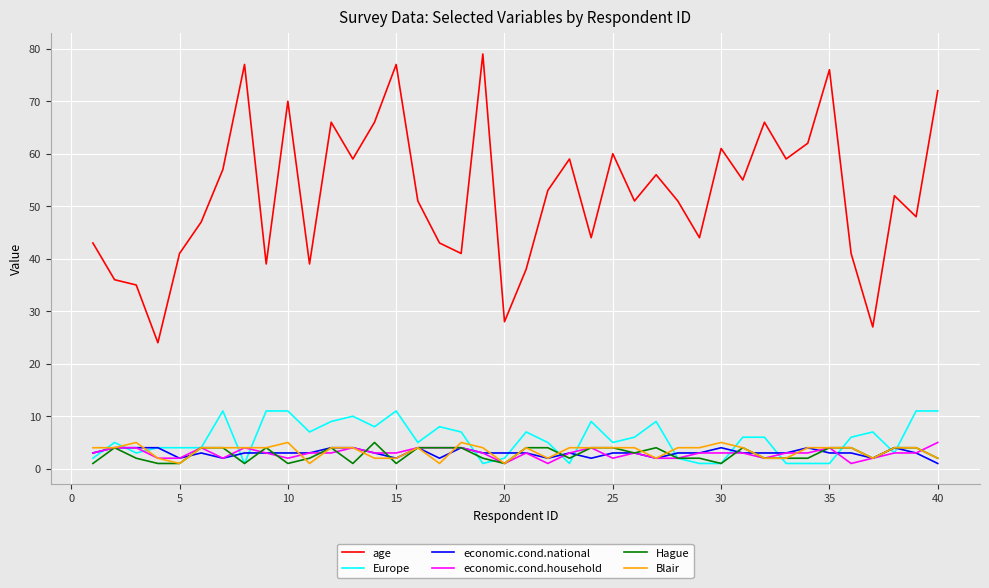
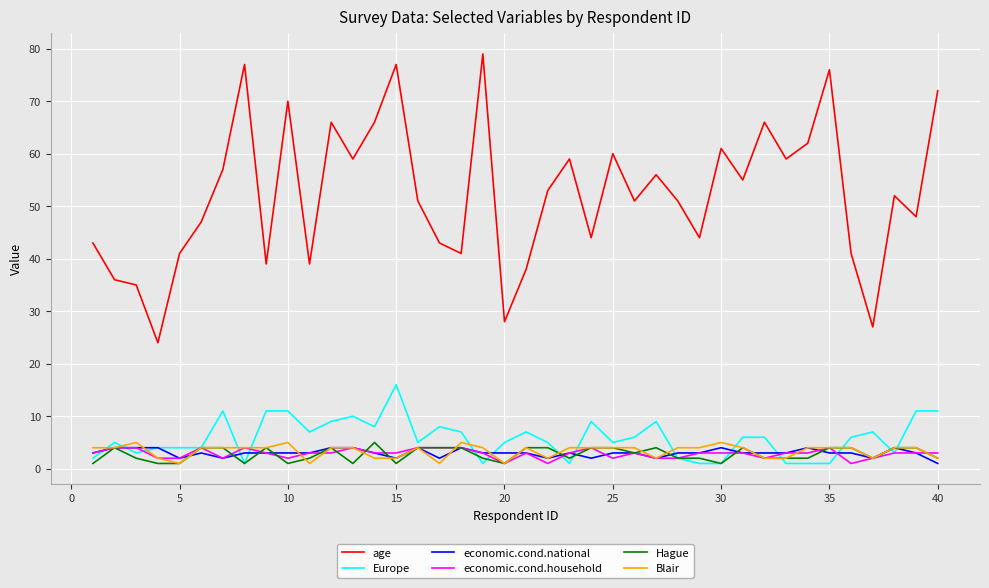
  {
    "age": {
      "5": 41,
      "10": 70,
      "15": 77,
      "20": 28,
      "25": 60,
      "30": 61,
      "35": 76,
      "40": 72
    },
    "Europe": {
      "5": 4,
      "10": 11,
-     "15": 11,
-     "20": 2,
+     "15": 16,
+     "20": 5,
      "25": 5,
      "35": 1,
      "40": 11
    },
    "economic.cond.national": {
      "10": 3,
      "20": 3,
      "25": 3,
      "30": 4,
      "35": 3,
      "40": 1
    },
    "economic.cond.household": {
      "10": 2,
      "15": 3,
      "25": 2,
      "30": 3,
-     "40": 5
+     "40": 3
    },
    "Hague": {
      "10": 1,
      "15": 1
    },
    "Blair": {
      "10": 5,
      "30": 5
    }
  }
